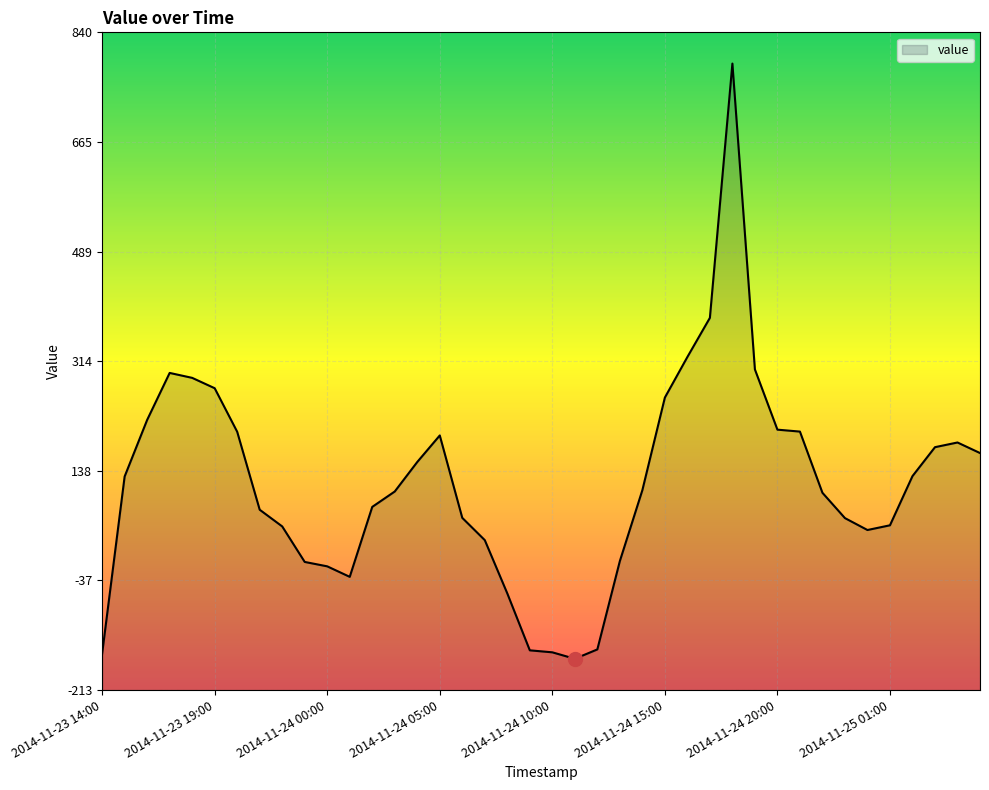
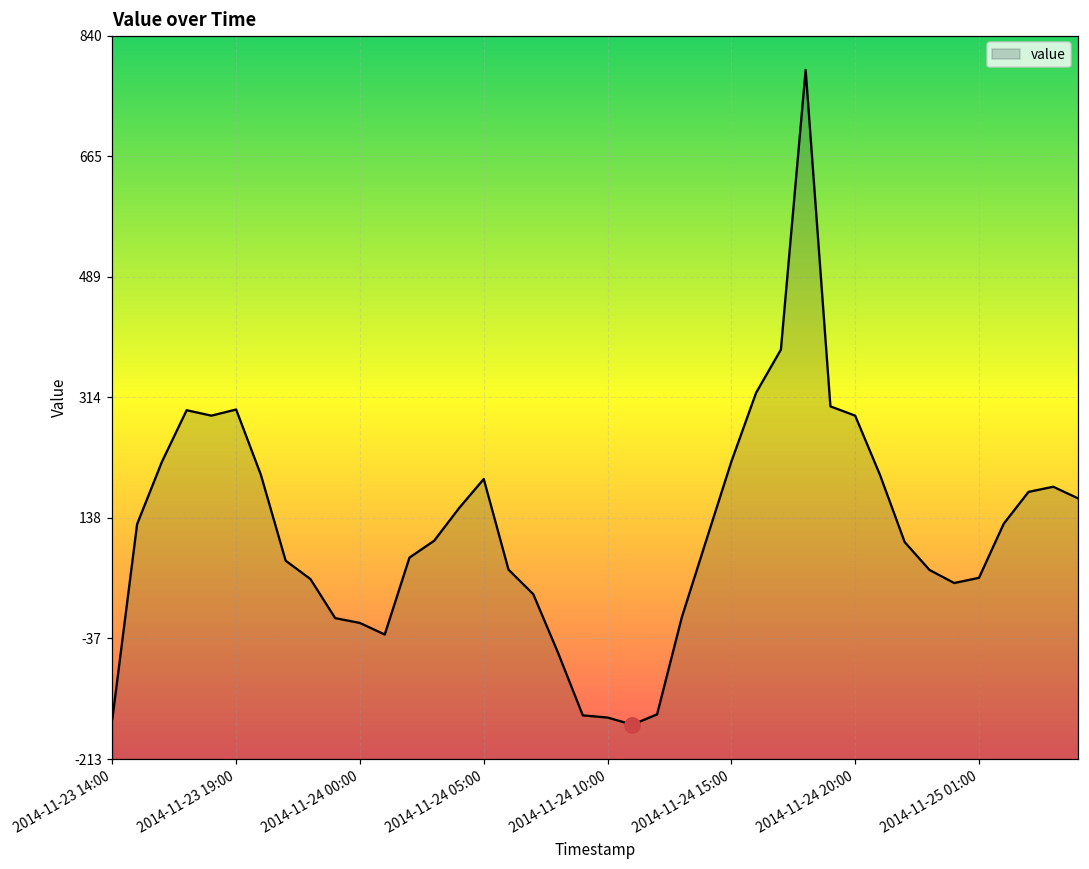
  {
    "value": {
      "2014-11-23 14:00": -150,
-     "2014-11-23 19:00": 270,
+     "2014-11-23 19:00": 300,
      "2014-11-24 00:00": -10,
      "2014-11-24 05:00": 190,
      "2014-11-24 10:00": -150,
-     "2014-11-24 15:00": 260,
-     "2014-11-24 20:00": 200,
+     "2014-11-24 15:00": 220,
+     "2014-11-24 20:00": 290,
      "2014-11-25 01:00": 50
    }
  }
